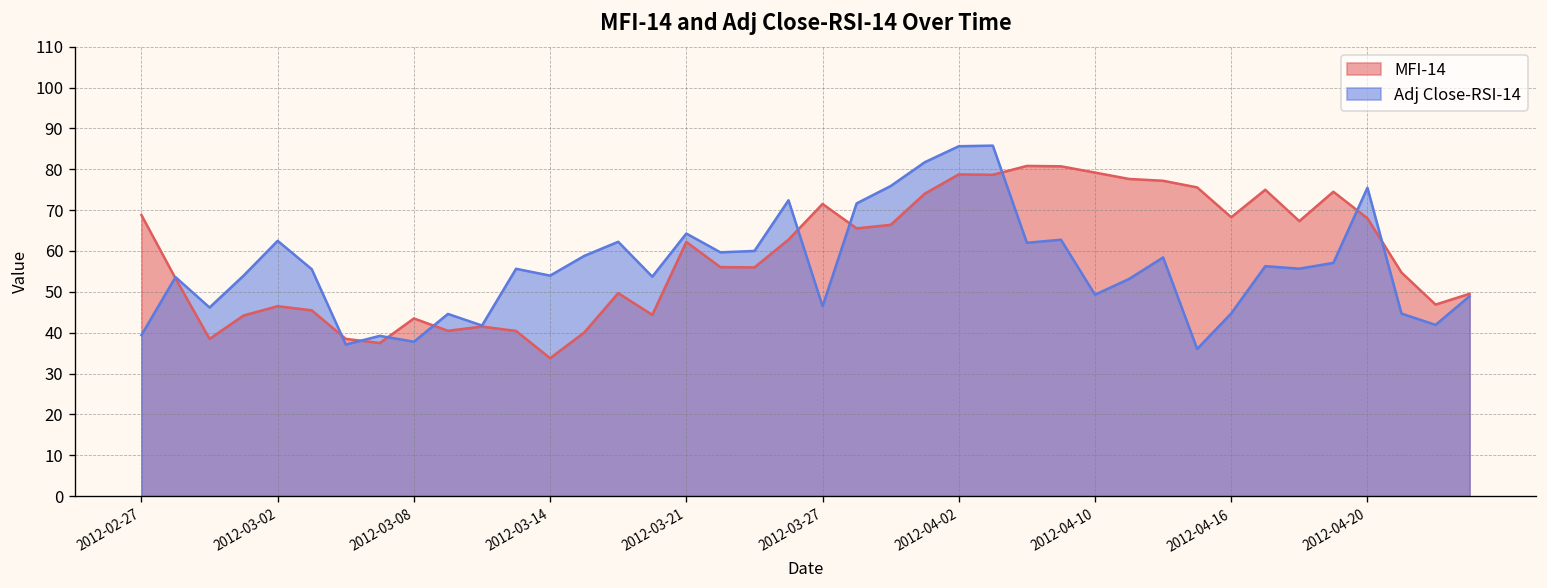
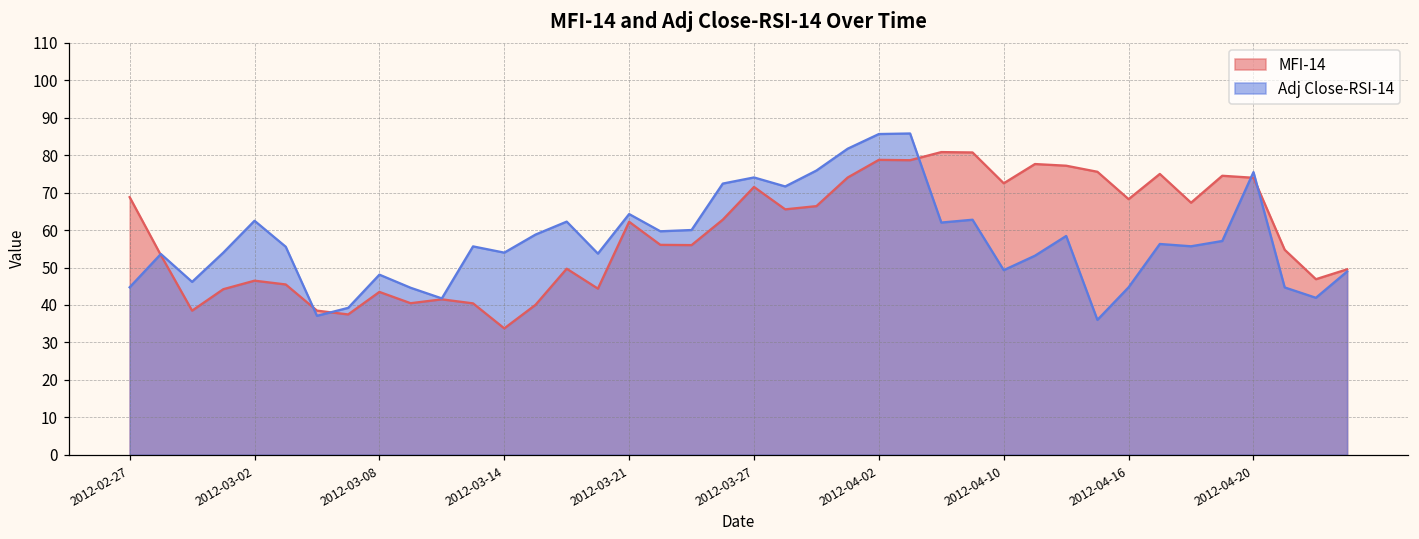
  {
    "MFI-14": {
      "2012-02-27": 69,
      "2012-03-02": 46,
      "2012-03-08": 43,
      "2012-03-14": 34,
      "2012-03-21": 62,
      "2012-03-27": 72,
      "2012-04-02": 79,
-     "2012-04-10": 79,
+     "2012-04-10": 72,
      "2012-04-16": 68,
-     "2012-04-20": 68
+     "2012-04-20": 74
    },
    "Adj Close-RSI-14": {
-     "2012-02-27": 39,
+     "2012-02-27": 45,
      "2012-03-02": 62,
-     "2012-03-08": 38,
+     "2012-03-08": 48,
      "2012-03-14": 54,
      "2012-03-21": 64,
-     "2012-03-27": 46,
+     "2012-03-27": 74,
      "2012-04-02": 86,
      "2012-04-10": 49,
      "2012-04-16": 45,
      "2012-04-20": 75
    }
  }
